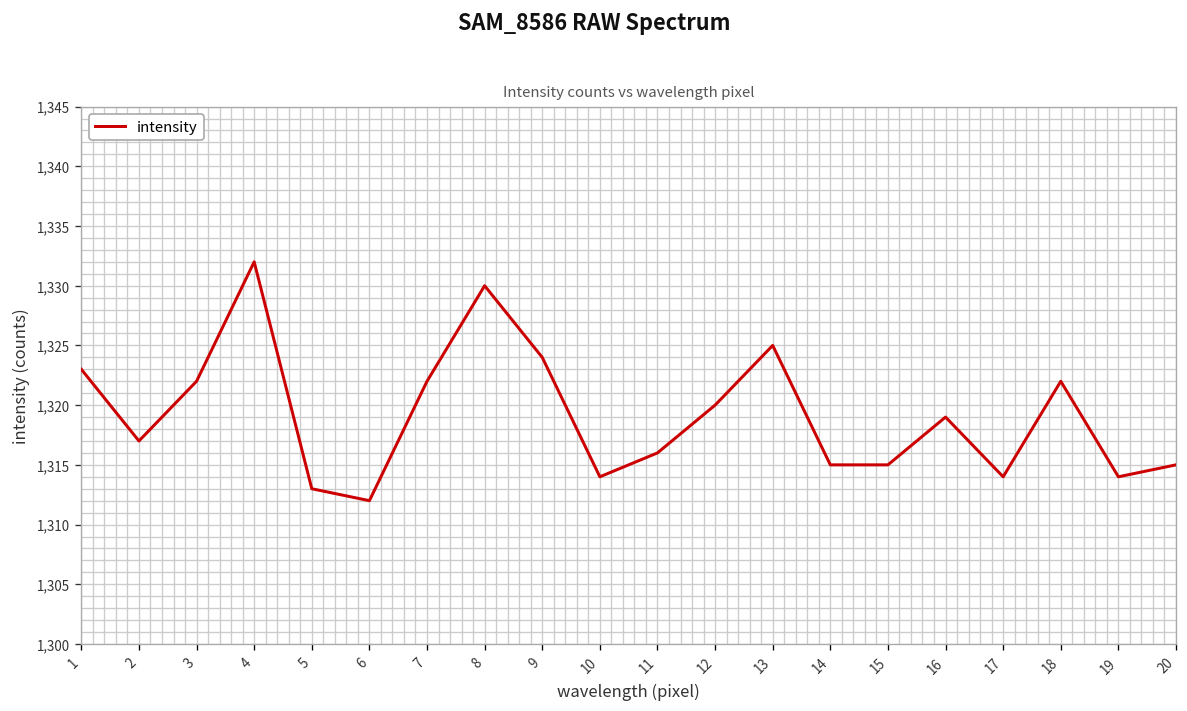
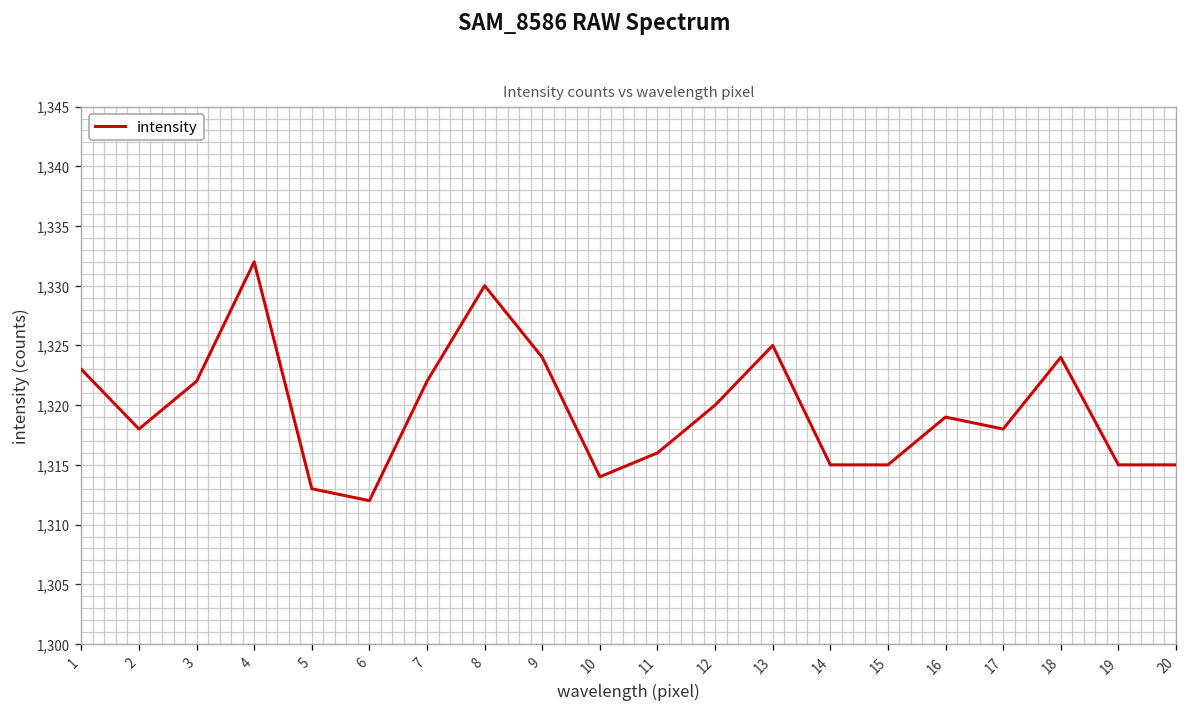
  {
    "1": "1,323",
-   "2": "1,317",
+   "2": "1,318",
    "3": "1,322",
    "4": "1,332",
    "5": "1,313",
    "6": "1,312",
    "7": "1,322",
    "8": "1,330",
    "9": "1,324",
    "10": "1,314",
    "11": "1,316",
    "12": "1,320",
    "13": "1,325",
    "14": "1,315",
    "15": "1,315",
    "16": "1,319",
-   "17": "1,314",
-   "18": "1,322",
-   "19": "1,314",
+   "17": "1,318",
+   "18": "1,324",
+   "19": "1,315",
    "20": "1,315"
  }
